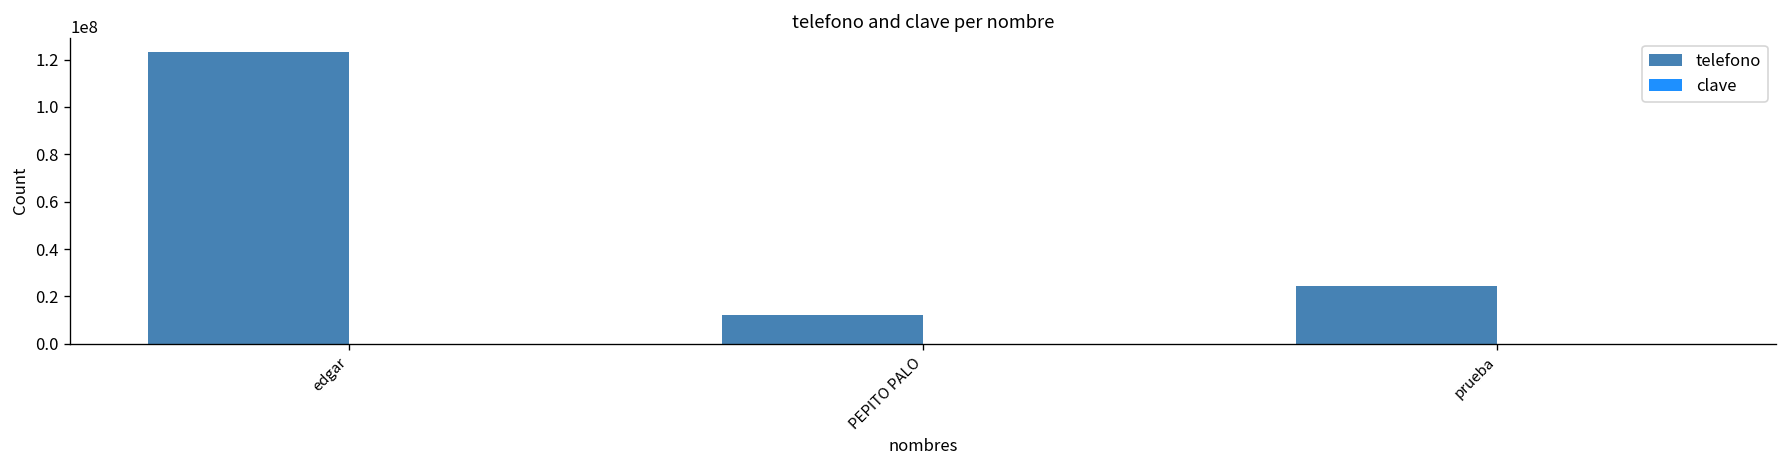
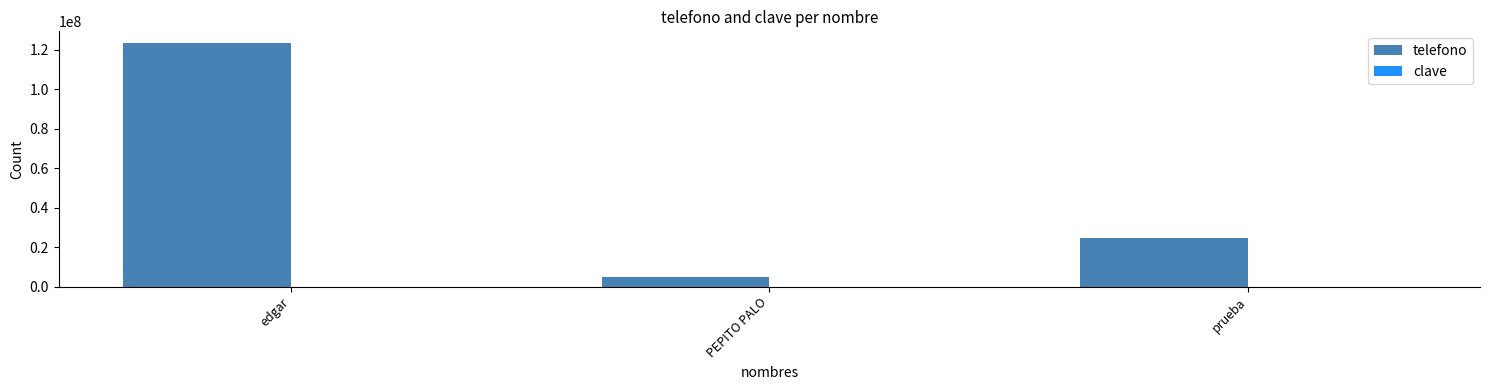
  {
    "telefono": {
      "edgar": 123000000,
-     "PEPITO PALO": 12000000,
+     "PEPITO PALO": 5000000,
      "prueba": 25000000
    }
  }
